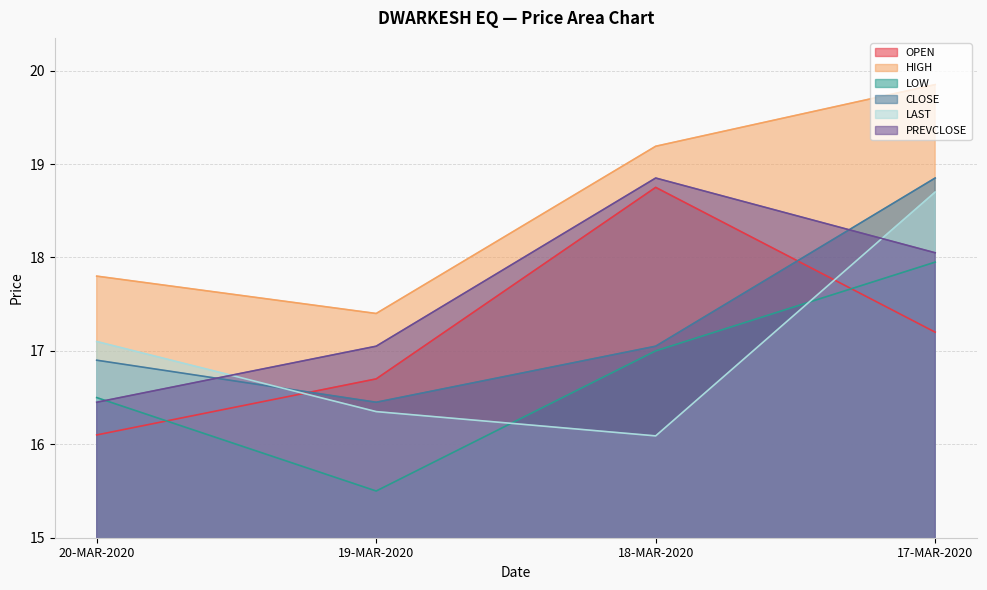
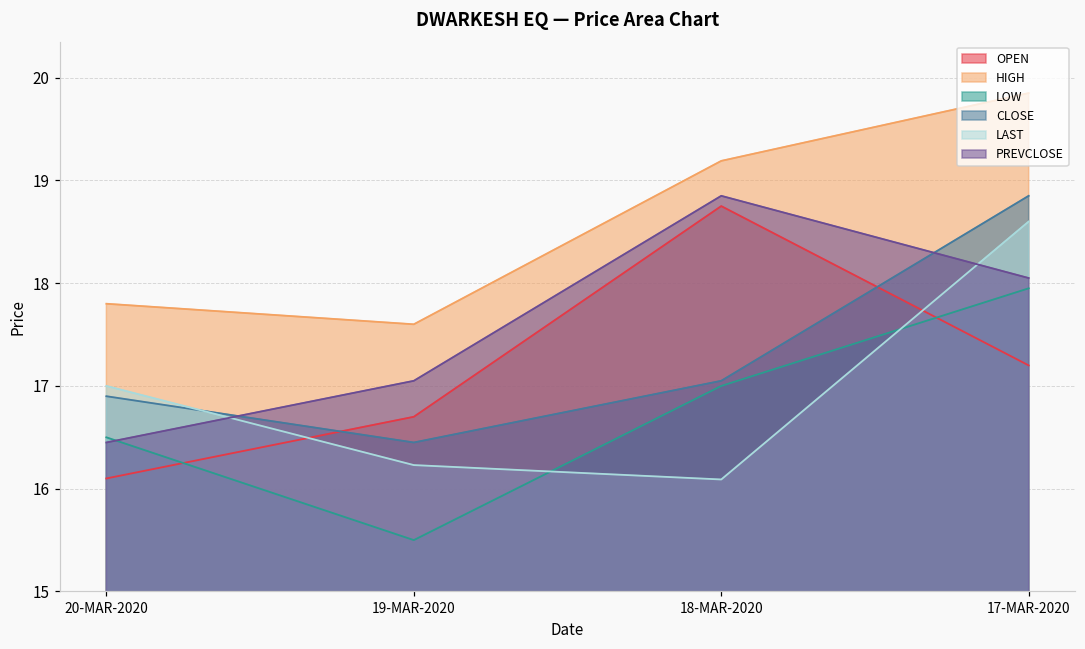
  {
    "OPEN": {
      "20-MAR-2020": 16.1,
      "19-MAR-2020": 16.7,
      "18-MAR-2020": 18.8,
      "17-MAR-2020": 17.2
    },
    "HIGH": {
      "20-MAR-2020": 17.8,
-     "19-MAR-2020": 17.4,
+     "19-MAR-2020": 17.6,
      "18-MAR-2020": 19.2
    },
    "LAST": {
-     "20-MAR-2020": 17.1,
-     "19-MAR-2020": 16.4,
+     "20-MAR-2020": 17.0,
+     "19-MAR-2020": 16.2,
      "18-MAR-2020": 16.1,
-     "17-MAR-2020": 18.7
+     "17-MAR-2020": 18.6
    }
  }
